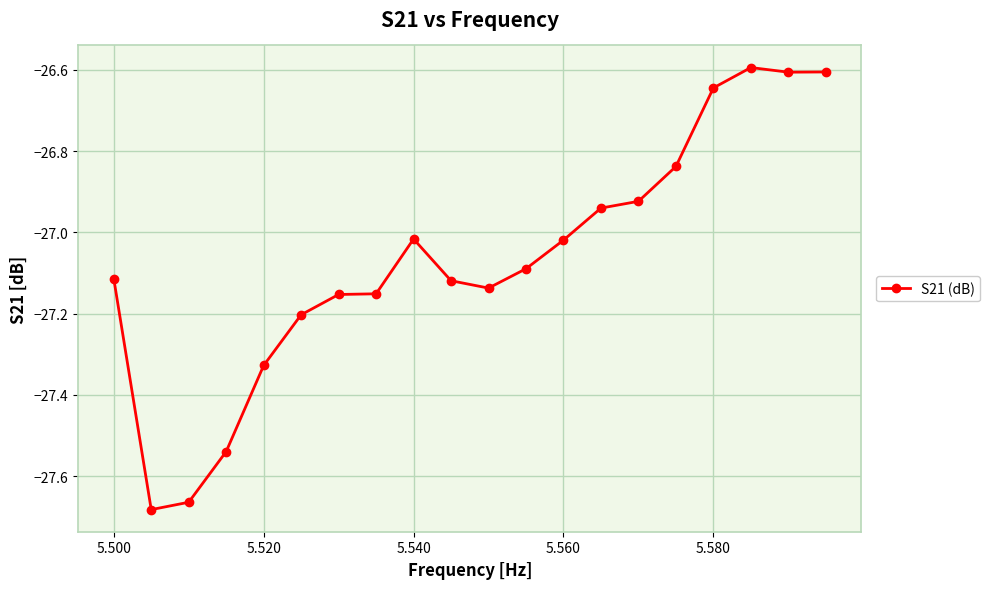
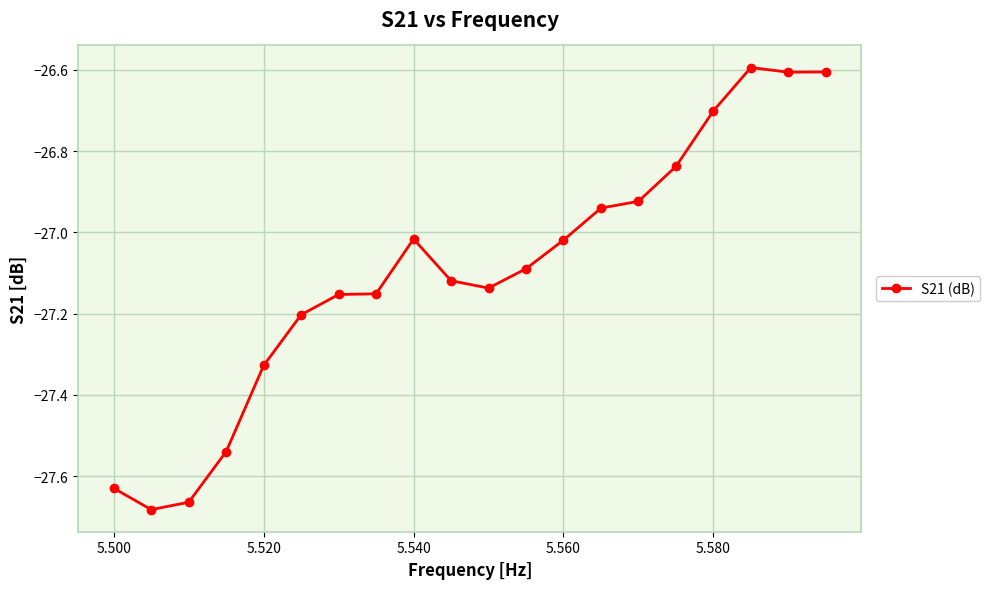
  {
-   "5.500": -27.11,
+   "5.500": -27.63,
    "5.520": -27.33,
    "5.540": -27.02,
    "5.560": -27.02,
-   "5.580": -26.64
+   "5.580": -26.70
  }
